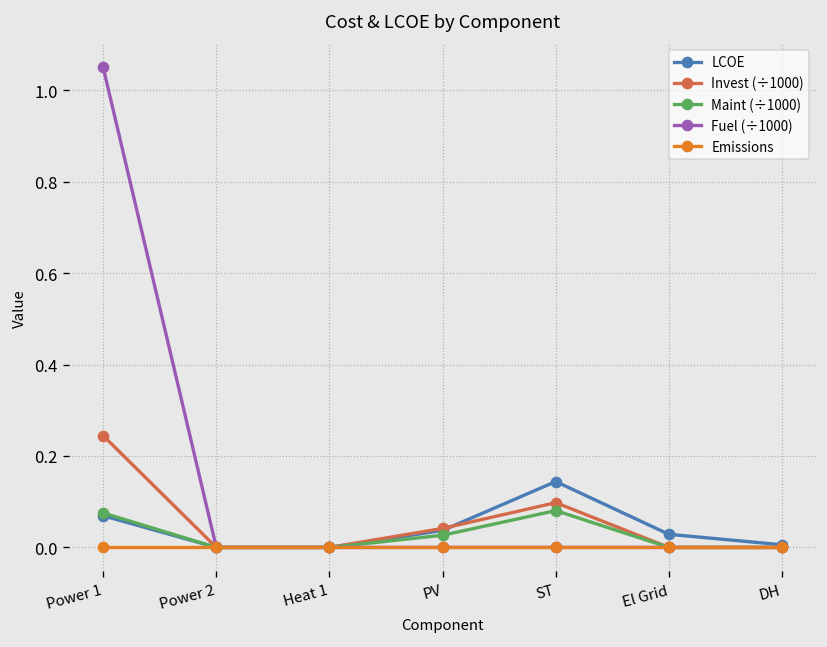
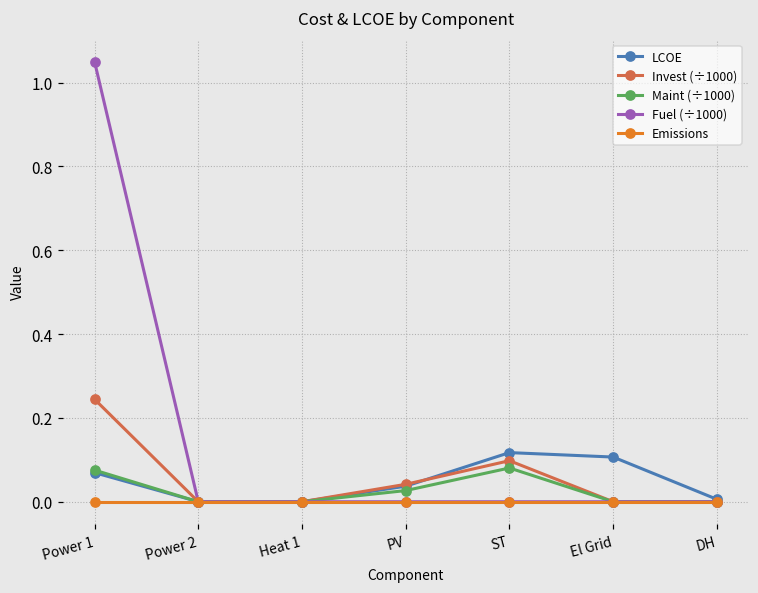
  {
    "LCOE": {
-     "ST": 0.14,
-     "El Grid": 0.03
+     "ST": 0.12,
+     "El Grid": 0.11
    },
    "Maint (÷1000)": {
      "PV": 0.03,
      "ST": 0.08
    },
    "Fuel (÷1000)": {
      "Power 1": 1.05
    }
  }
